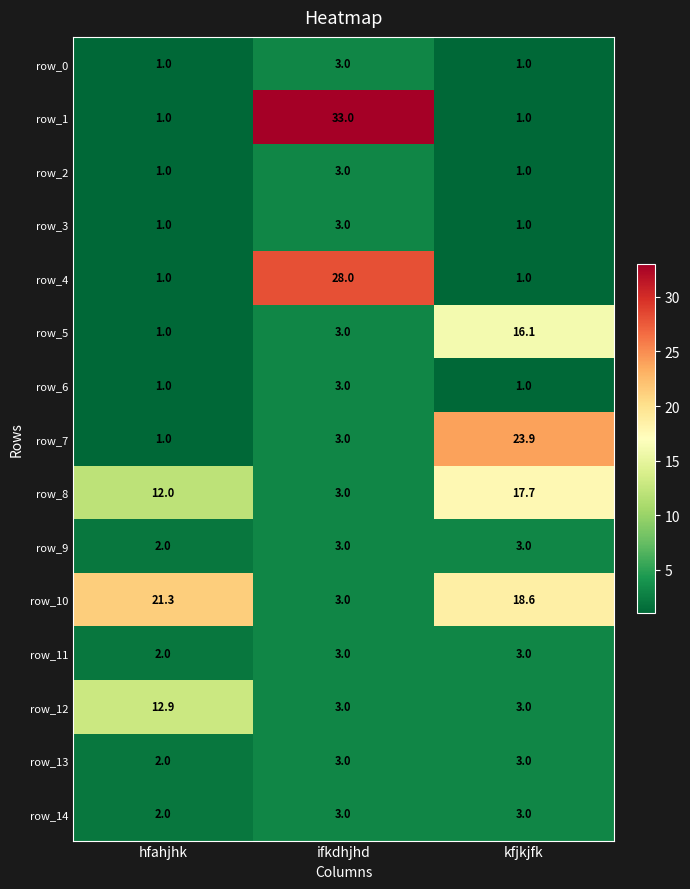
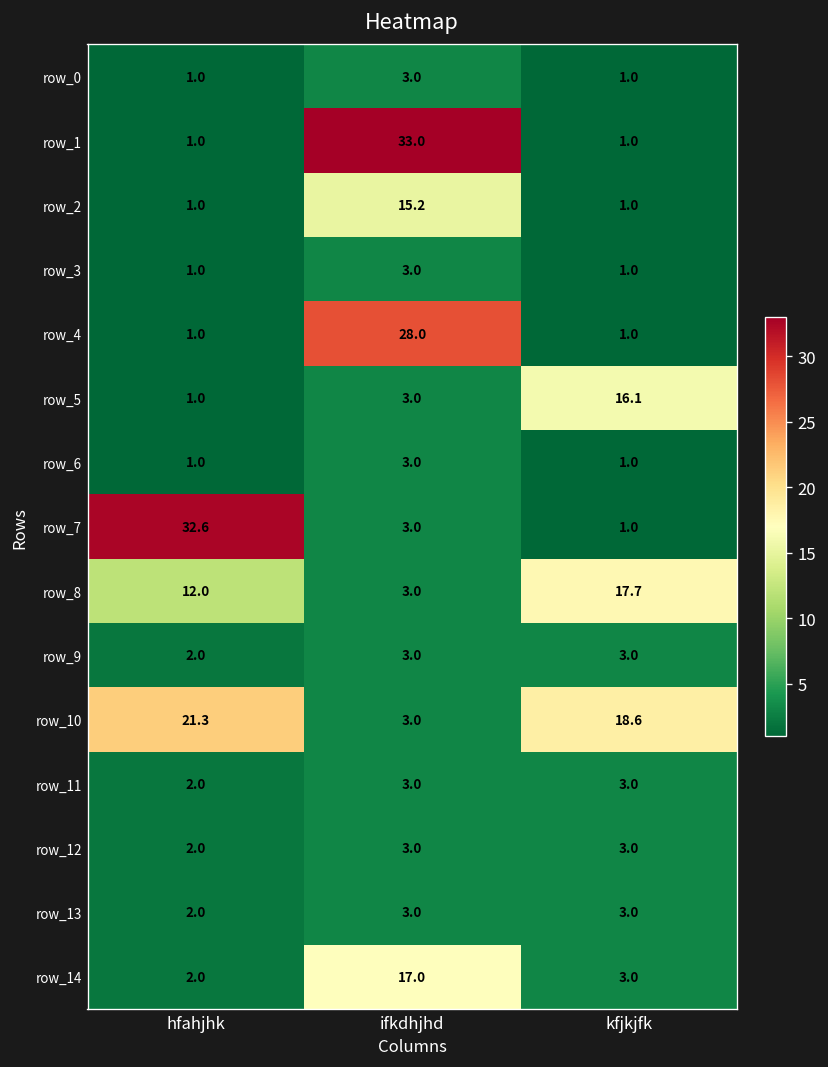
  {
    "row_0": {
      "hfahjhk": 1.0,
      "ifkdhjhd": 3.0,
      "kfjkjfk": 1.0
    },
    "row_1": {
      "hfahjhk": 1.0,
      "ifkdhjhd": 33.0,
      "kfjkjfk": 1.0
    },
    "row_2": {
      "hfahjhk": 1.0,
-     "ifkdhjhd": 3.0,
+     "ifkdhjhd": 15.2,
      "kfjkjfk": 1.0
    },
    "row_3": {
      "hfahjhk": 1.0,
      "ifkdhjhd": 3.0,
      "kfjkjfk": 1.0
    },
    "row_4": {
      "hfahjhk": 1.0,
      "ifkdhjhd": 28.0,
      "kfjkjfk": 1.0
    },
    "row_5": {
      "hfahjhk": 1.0,
      "ifkdhjhd": 3.0,
      "kfjkjfk": 16.1
    },
    "row_6": {
      "hfahjhk": 1.0,
      "ifkdhjhd": 3.0,
      "kfjkjfk": 1.0
    },
    "row_7": {
-     "hfahjhk": 1.0,
+     "hfahjhk": 32.6,
      "ifkdhjhd": 3.0,
-     "kfjkjfk": 23.9
+     "kfjkjfk": 1.0
    },
    "row_8": {
      "hfahjhk": 12.0,
      "ifkdhjhd": 3.0,
      "kfjkjfk": 17.7
    },
    "row_9": {
      "hfahjhk": 2.0,
      "ifkdhjhd": 3.0,
      "kfjkjfk": 3.0
    },
    "row_10": {
      "hfahjhk": 21.3,
      "ifkdhjhd": 3.0,
      "kfjkjfk": 18.6
    },
    "row_11": {
      "hfahjhk": 2.0,
      "ifkdhjhd": 3.0,
      "kfjkjfk": 3.0
    },
    "row_12": {
-     "hfahjhk": 12.9,
+     "hfahjhk": 2.0,
      "ifkdhjhd": 3.0,
      "kfjkjfk": 3.0
    },
    "row_13": {
      "hfahjhk": 2.0,
      "ifkdhjhd": 3.0,
      "kfjkjfk": 3.0
    },
    "row_14": {
      "hfahjhk": 2.0,
-     "ifkdhjhd": 3.0,
+     "ifkdhjhd": 17.0,
      "kfjkjfk": 3.0
    }
  }
